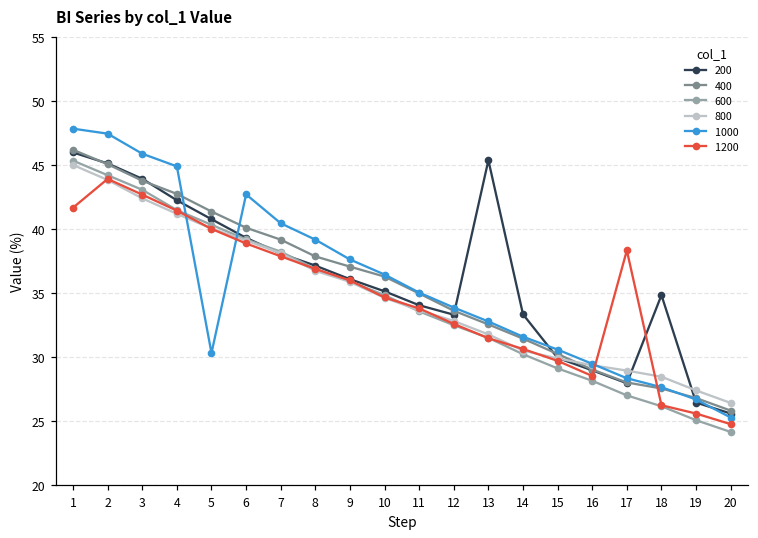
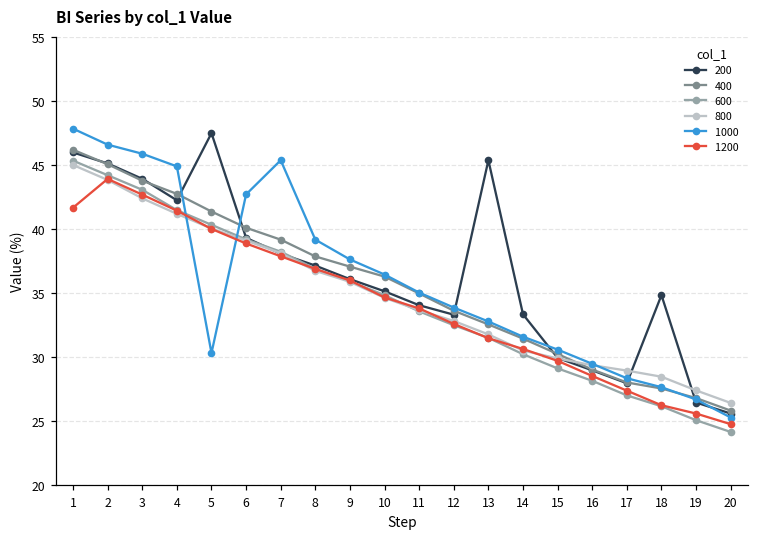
  {
    "200": {
      "4": 42.3,
-     "5": 40.8,
+     "5": 47.5,
      "8": 37.2,
      "10": 35.1,
      "11": 34.1,
      "12": 33.3,
      "13": 45.4,
      "14": 33.3,
      "18": 34.8,
      "19": 26.4,
      "20": 25.6
    },
    "1000": {
      "1": 47.9,
-     "2": 47.5,
+     "2": 46.6,
      "3": 45.9,
      "4": 44.9,
      "5": 30.3,
      "6": 42.7,
-     "7": 40.5,
+     "7": 45.4,
      "8": 39.2,
      "9": 37.6,
      "12": 33.9,
      "13": 32.8,
      "15": 30.6,
      "17": 28.3,
      "20": 25.3
    },
    "1200": {
      "1": 41.7,
      "3": 42.7,
      "6": 38.9,
      "16": 28.5,
-     "17": 38.3,
+     "17": 27.4,
      "19": 25.6,
      "20": 24.8
    }
  }
